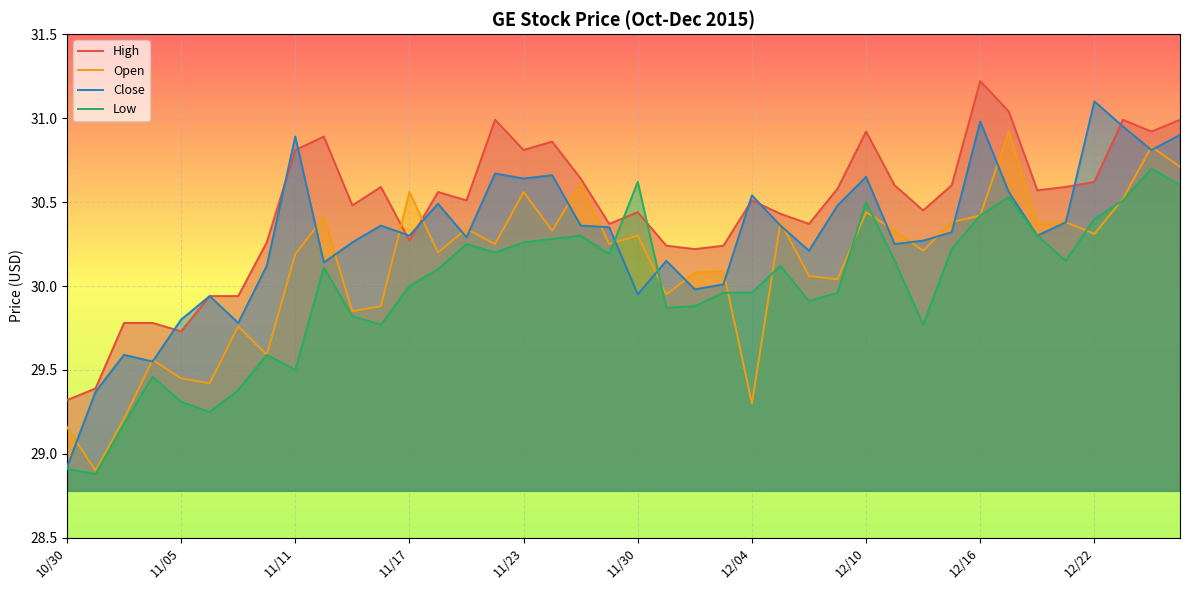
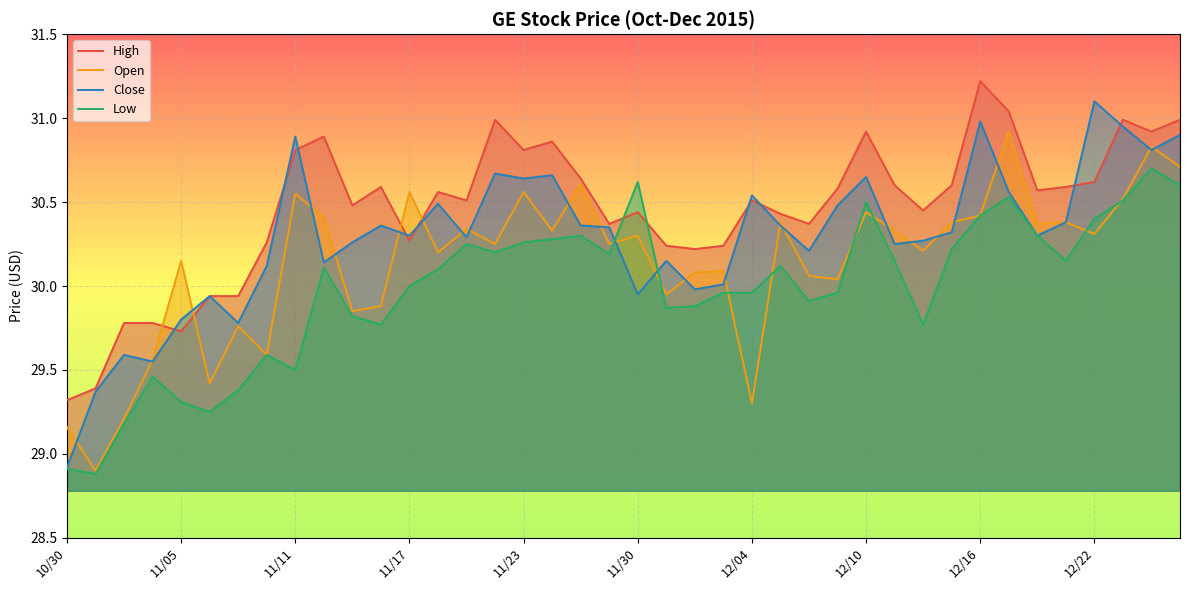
  {
    "High": {
      "11/30": 30.44
    },
    "Open": {
      "10/30": 29.16,
-     "11/05": 29.45,
-     "11/11": 30.19,
+     "11/05": 30.15,
+     "11/11": 30.55,
      "11/17": 30.56,
      "11/23": 30.56,
      "11/30": 30.30,
      "12/04": 29.30,
      "12/10": 30.44,
      "12/22": 30.31
    },
    "Close": {
      "11/05": 29.80,
      "11/11": 30.89,
      "11/17": 30.30,
      "11/23": 30.64,
      "11/30": 29.95,
      "12/04": 30.54,
      "12/10": 30.65,
      "12/16": 30.98,
      "12/22": 31.10
    },
    "Low": {
      "11/05": 29.31,
      "11/11": 29.50,
      "11/17": 30.00,
      "11/23": 30.26,
      "12/04": 29.96,
      "12/10": 30.50,
      "12/22": 30.40
    }
  }
